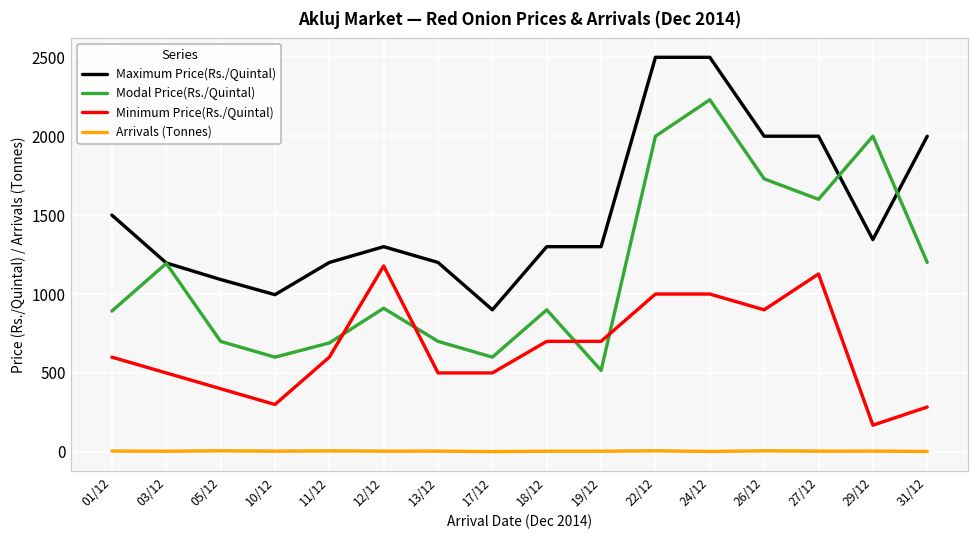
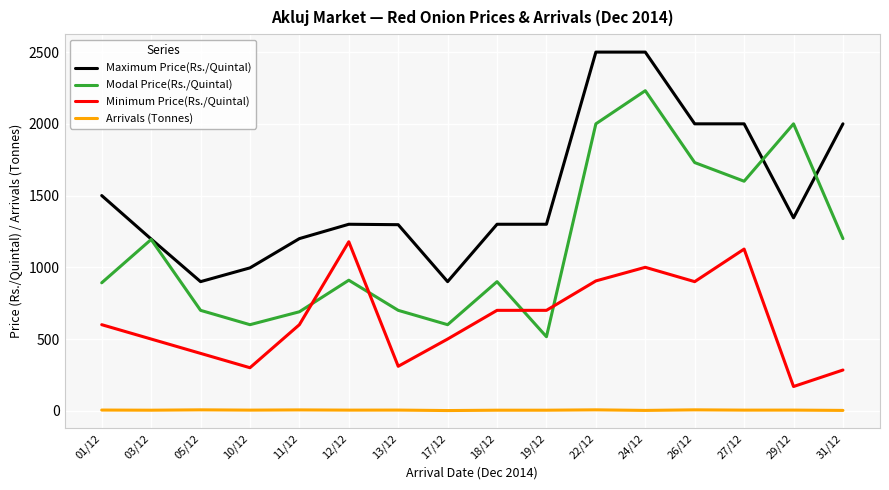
  {
    "Maximum Price(Rs./Quintal)": {
      "01/12": 1500,
-     "05/12": 1090,
+     "05/12": 900,
      "10/12": 1000,
      "11/12": 1200,
      "12/12": 1300,
-     "13/12": 1200,
+     "13/12": 1300,
      "17/12": 900,
      "18/12": 1300,
      "19/12": 1300,
      "22/12": 2500,
      "24/12": 2500,
      "26/12": 2000,
      "27/12": 2000,
      "29/12": 1350,
      "31/12": 2000
    },
    "Modal Price(Rs./Quintal)": {
      "01/12": 890,
      "05/12": 700,
      "10/12": 600,
      "11/12": 690,
      "12/12": 910,
      "13/12": 700,
      "17/12": 600,
      "18/12": 900,
      "19/12": 520,
      "22/12": 2000,
      "24/12": 2230,
      "26/12": 1730,
      "27/12": 1600,
      "29/12": 2000,
      "31/12": 1200
    },
    "Minimum Price(Rs./Quintal)": {
      "01/12": 600,
      "03/12": 500,
      "05/12": 400,
      "10/12": 300,
      "11/12": 600,
      "12/12": 1180,
-     "13/12": 500,
+     "13/12": 310,
      "17/12": 500,
      "18/12": 700,
      "19/12": 700,
-     "22/12": 1000,
+     "22/12": 910,
      "24/12": 1000,
      "26/12": 900,
      "27/12": 1130,
      "29/12": 170,
      "31/12": 280
    },
    "Arrivals (Tonnes)": {
      "01/12": 10,
      "03/12": 0,
      "05/12": 10,
      "10/12": 0,
      "11/12": 10,
      "12/12": 0,
      "13/12": 0,
      "17/12": 0,
      "18/12": 0,
      "19/12": 0,
      "22/12": 10,
      "24/12": 0,
      "26/12": 10,
      "27/12": 0,
      "29/12": 0,
      "31/12": 0
    }
  }
